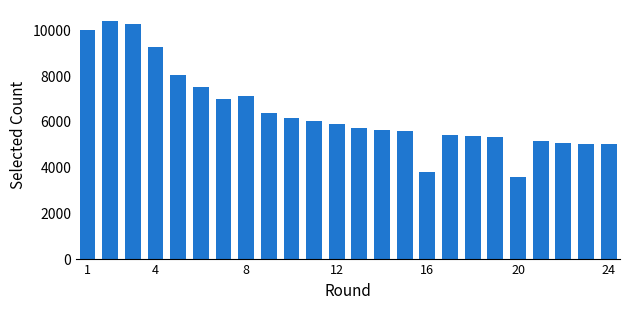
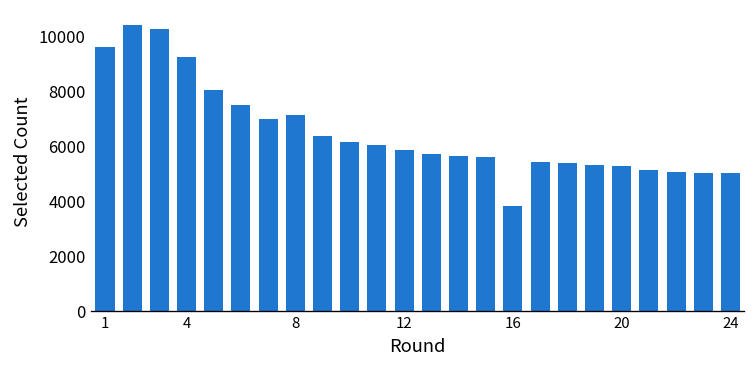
  {
-   "1": 10000,
+   "1": 9600,
    "4": 9200,
    "8": 7100,
    "12": 5800,
    "16": 3800,
-   "20": 3600,
+   "20": 5200,
    "24": 5000
  }
